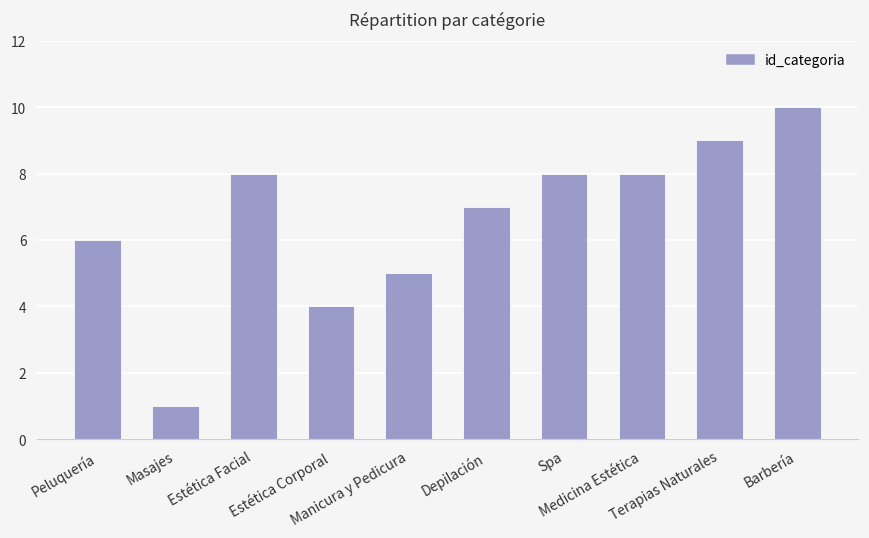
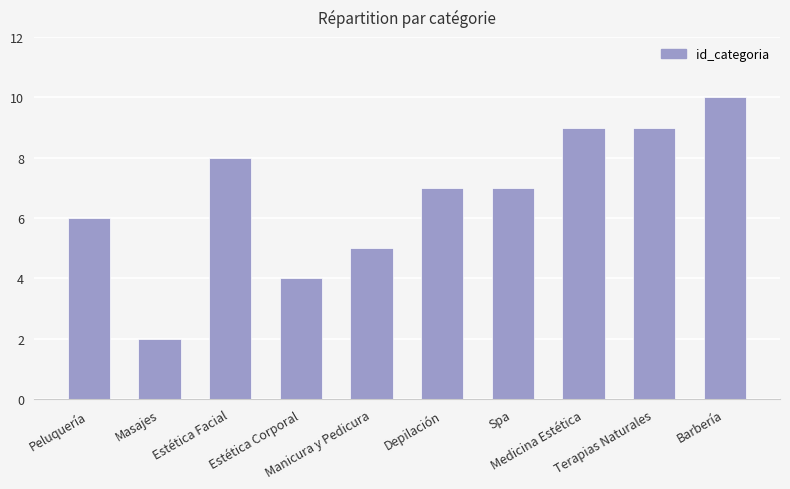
  {
    "Peluquería": 6,
-   "Masajes": 1,
+   "Masajes": 2,
    "Estética Facial": 8,
    "Estética Corporal": 4,
    "Manicura y Pedicura": 5,
    "Depilación": 7,
-   "Spa": 8,
-   "Medicina Estética": 8,
+   "Spa": 7,
+   "Medicina Estética": 9,
    "Terapias Naturales": 9,
    "Barbería": 10
  }
